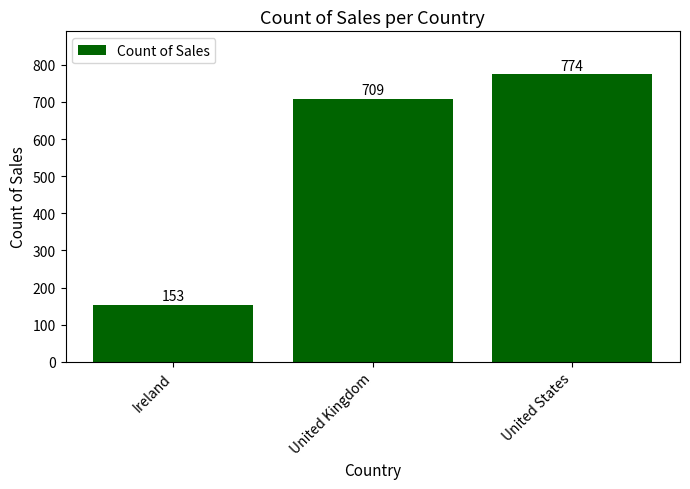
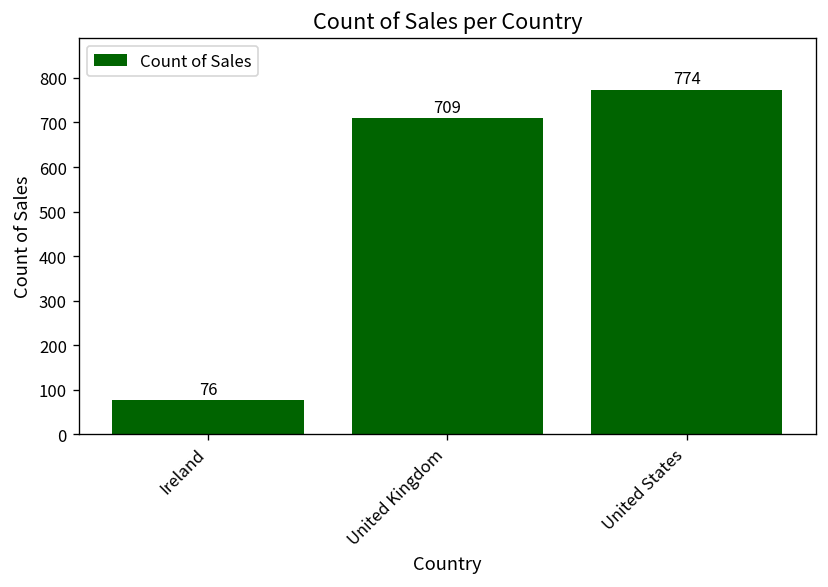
  {
-   "Ireland": 153,
+   "Ireland": 76,
    "United Kingdom": 709,
    "United States": 774
  }
